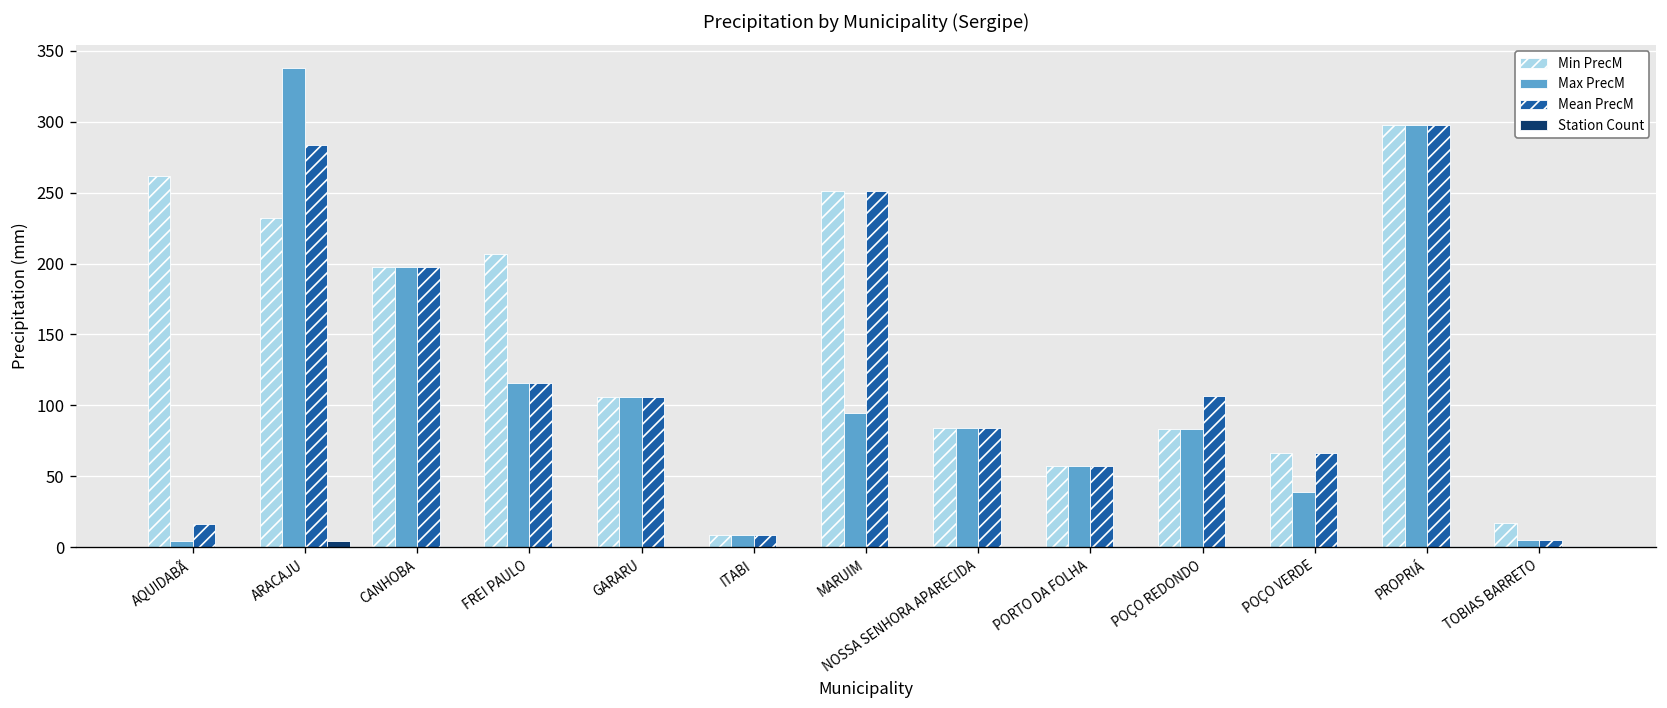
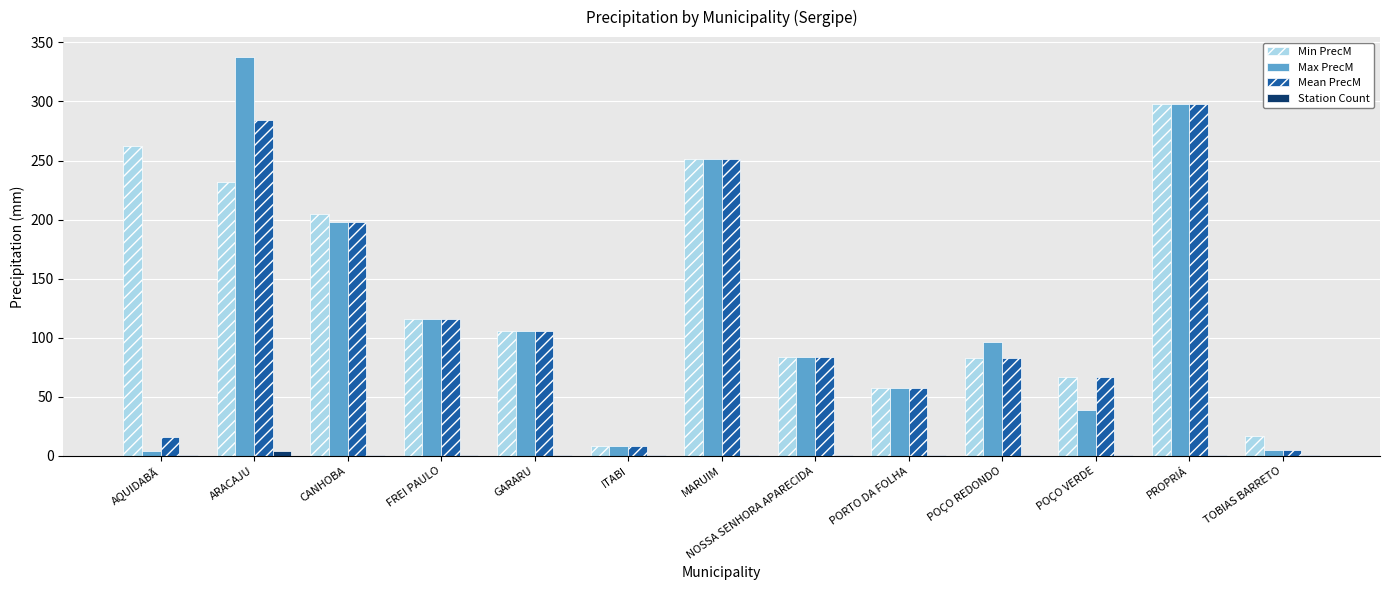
  {
    "Min PrecM": {
      "AQUIDABÃ": 262,
      "ARACAJU": 232,
-     "CANHOBA": 198,
-     "FREI PAULO": 207,
+     "CANHOBA": 205,
+     "FREI PAULO": 116,
      "GARARU": 106,
      "ITABI": 8,
      "MARUIM": 251,
      "NOSSA SENHORA APARECIDA": 84,
      "PORTO DA FOLHA": 57,
      "POÇO REDONDO": 83,
      "POÇO VERDE": 66,
      "PROPRIÁ": 298,
      "TOBIAS BARRETO": 17
    },
    "Max PrecM": {
      "AQUIDABÃ": 4,
      "ARACAJU": 338,
      "CANHOBA": 198,
      "FREI PAULO": 116,
      "GARARU": 106,
      "ITABI": 8,
-     "MARUIM": 94,
+     "MARUIM": 251,
      "NOSSA SENHORA APARECIDA": 84,
      "PORTO DA FOLHA": 57,
-     "POÇO REDONDO": 83,
+     "POÇO REDONDO": 96,
      "POÇO VERDE": 39,
      "PROPRIÁ": 298,
      "TOBIAS BARRETO": 5
    },
    "Mean PrecM": {
      "AQUIDABÃ": 16,
      "ARACAJU": 284,
      "CANHOBA": 198,
      "FREI PAULO": 116,
      "GARARU": 106,
      "ITABI": 8,
      "MARUIM": 251,
      "NOSSA SENHORA APARECIDA": 84,
      "PORTO DA FOLHA": 57,
-     "POÇO REDONDO": 106,
+     "POÇO REDONDO": 83,
      "POÇO VERDE": 66,
      "PROPRIÁ": 298,
      "TOBIAS BARRETO": 5
    },
    "Station Count": {
      "ARACAJU": 4
    }
  }
